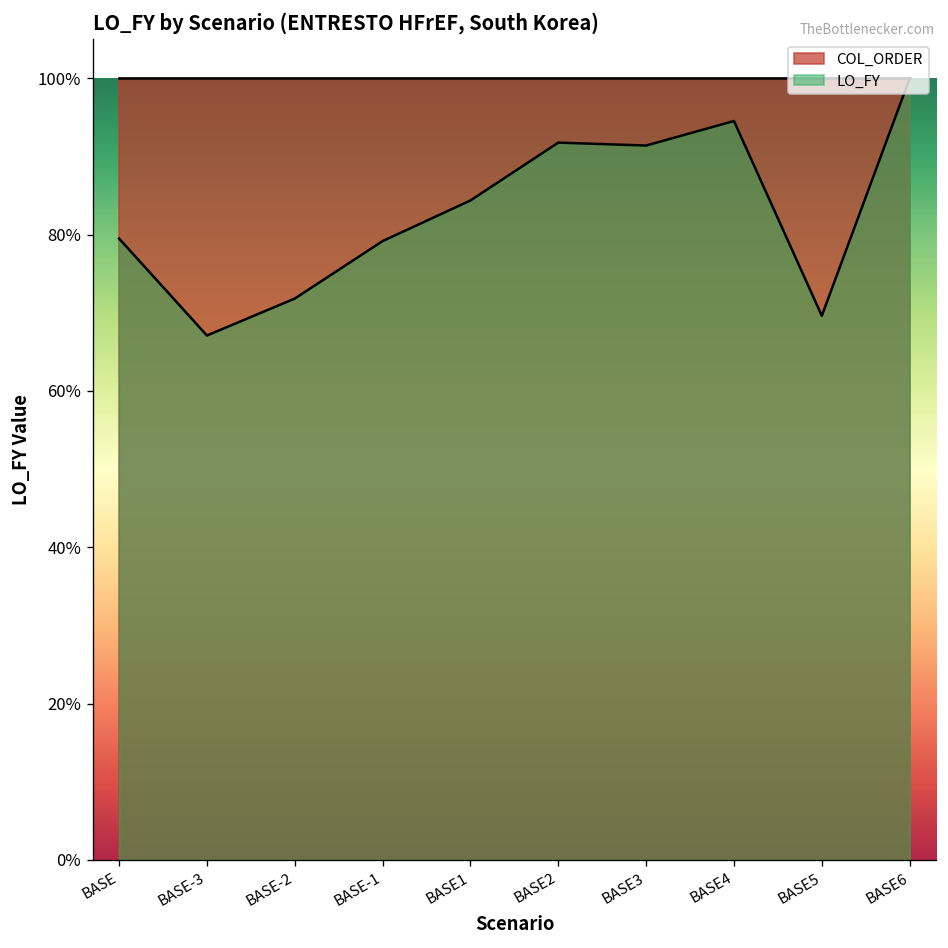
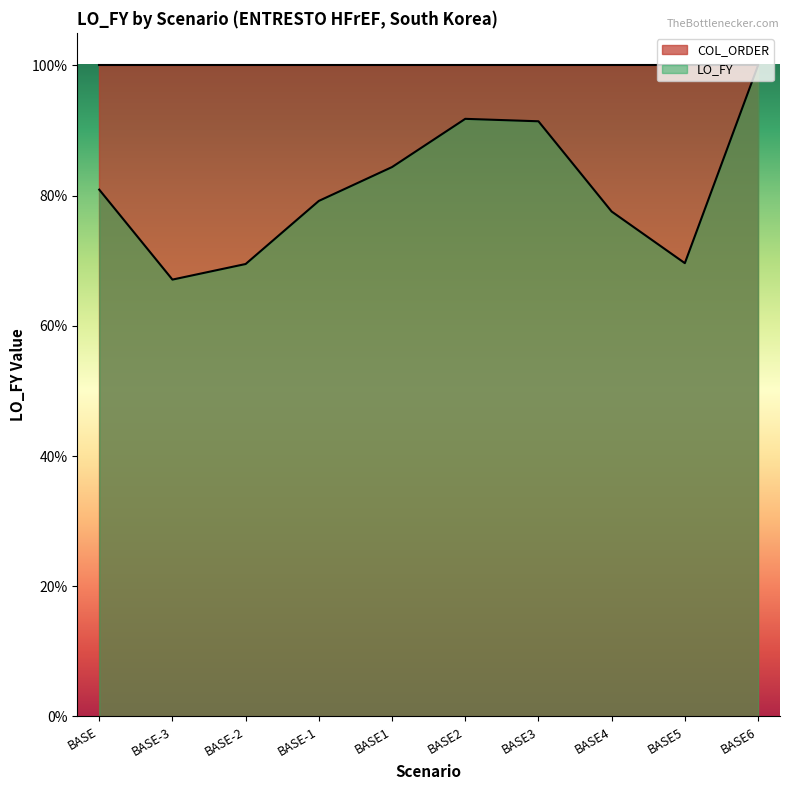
  {
    "COL_ORDER": {
      "BASE": "100%",
      "BASE-3": "100%",
      "BASE-2": "100%",
      "BASE-1": "100%",
      "BASE1": "100%",
      "BASE2": "100%",
      "BASE3": "100%",
      "BASE4": "100%"
    },
    "LO_FY": {
-     "BASE": "80%",
+     "BASE": "81%",
      "BASE-3": "67%",
-     "BASE-2": "72%",
+     "BASE-2": "69%",
      "BASE-1": "79%",
      "BASE1": "84%",
      "BASE2": "92%",
      "BASE3": "91%",
-     "BASE4": "95%",
+     "BASE4": "78%",
      "BASE5": "70%"
    }
  }
